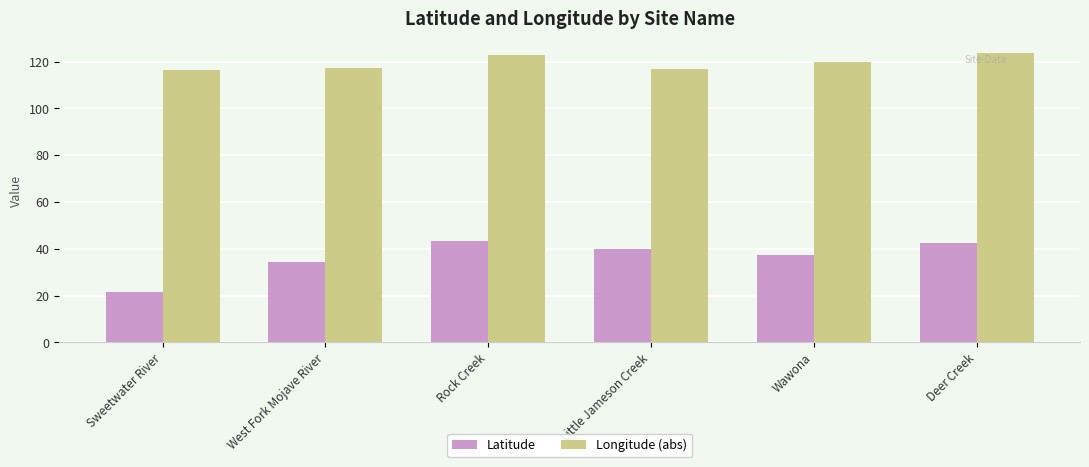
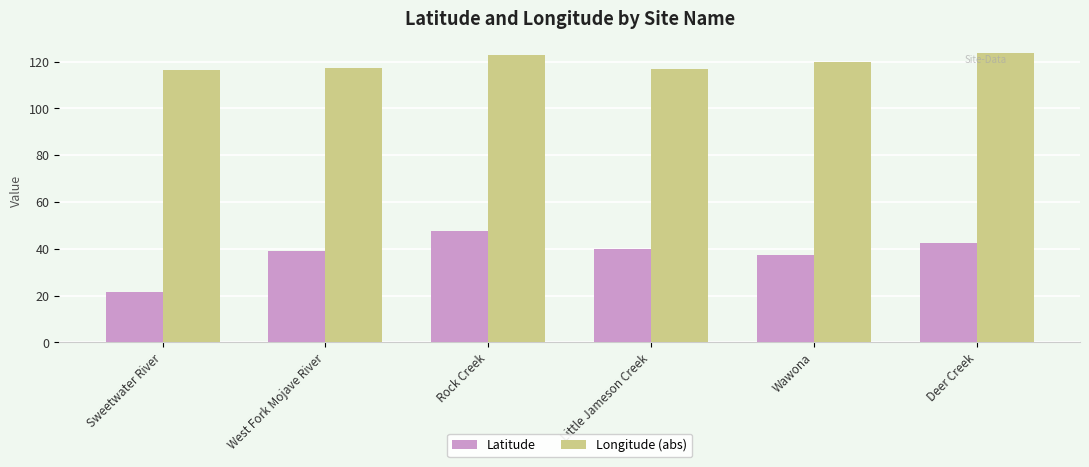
  {
    "Latitude": {
      "Sweetwater River": 22,
-     "West Fork Mojave River": 34,
-     "Rock Creek": 43,
+     "West Fork Mojave River": 39,
+     "Rock Creek": 48,
      "Little Jameson Creek": 40,
      "Wawona": 38,
      "Deer Creek": 42
    },
    "Longitude (abs)": {
      "Sweetwater River": 117,
      "West Fork Mojave River": 117,
      "Rock Creek": 123,
      "Little Jameson Creek": 117,
      "Wawona": 120,
      "Deer Creek": 124
    }
  }
